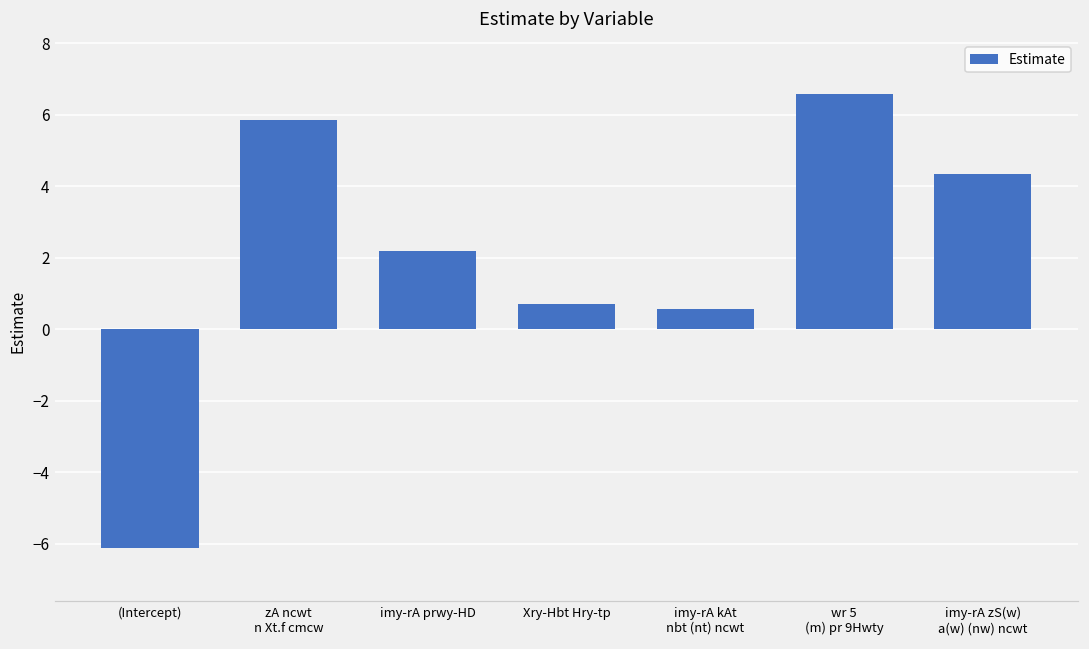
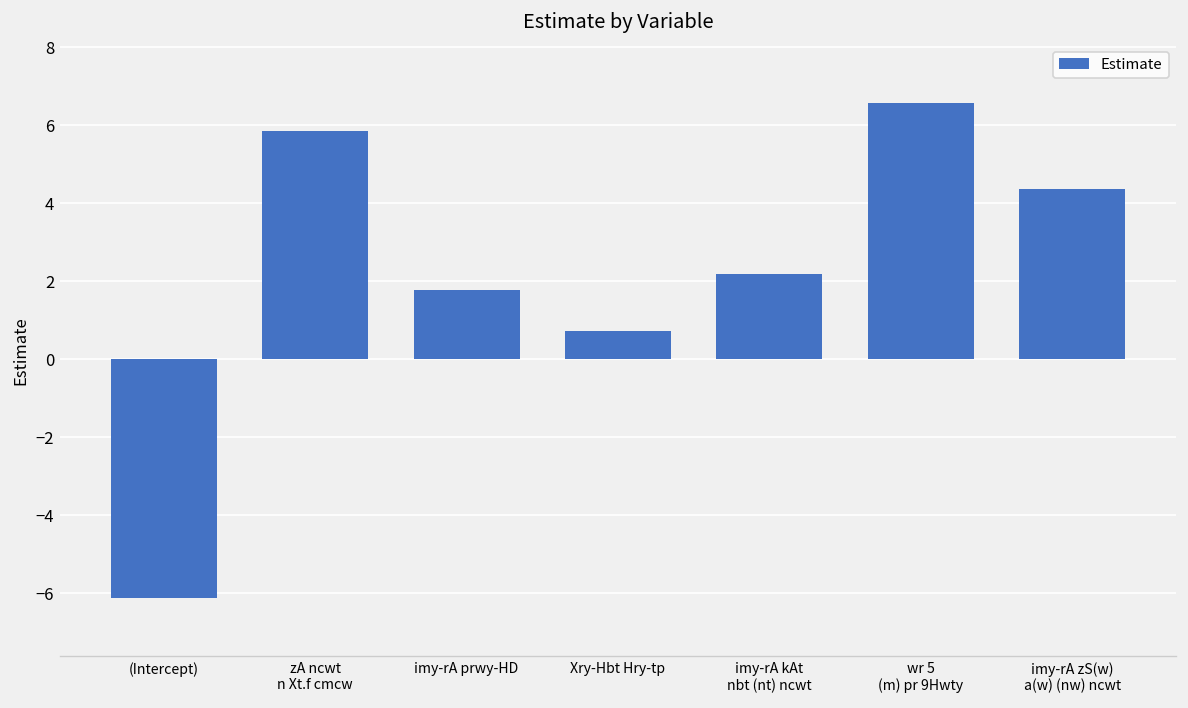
  {
    "(Intercept)": -6.1,
    "zA ncwt n Xt.f cmcw": 5.8,
-   "imy-rA prwy-HD": 2.2,
+   "imy-rA prwy-HD": 1.8,
    "Xry-Hbt Hry-tp": 0.7,
-   "imy-rA kAt nbt (nt) ncwt": 0.6,
+   "imy-rA kAt nbt (nt) ncwt": 2.2,
    "wr 5 (m) pr 9Hwty": 6.6,
    "imy-rA zS(w) a(w) (nw) ncwt": 4.3
  }
